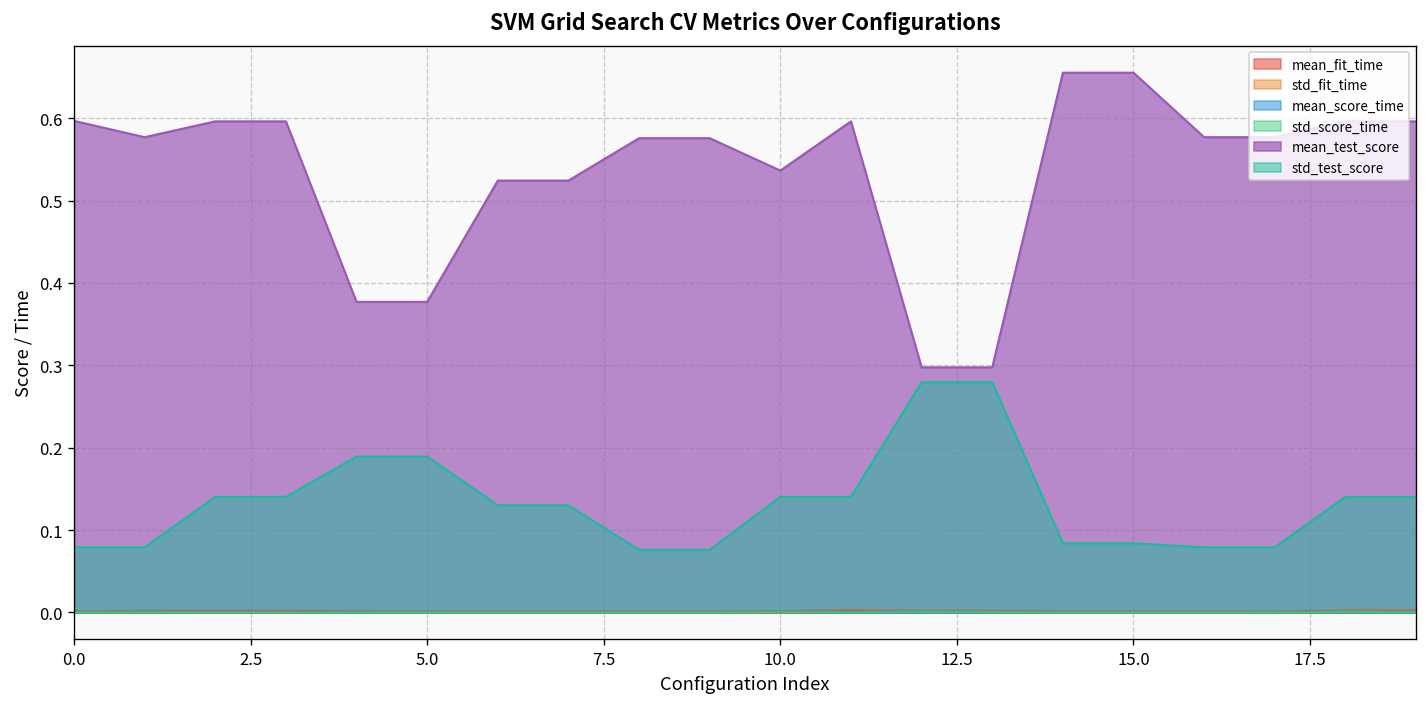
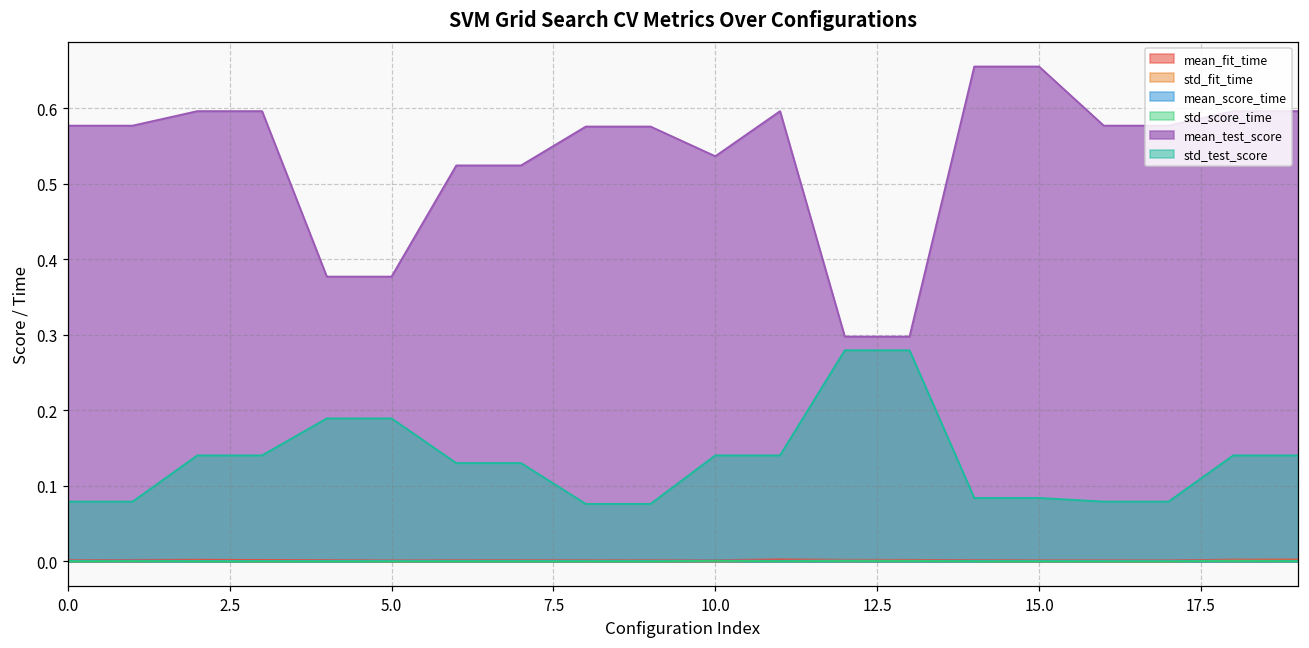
  {
    "mean_test_score": {
-     "0.0": 0.60,
+     "0.0": 0.58,
      "5.0": 0.38,
      "10.0": 0.54,
      "15.0": 0.66
    }
  }
